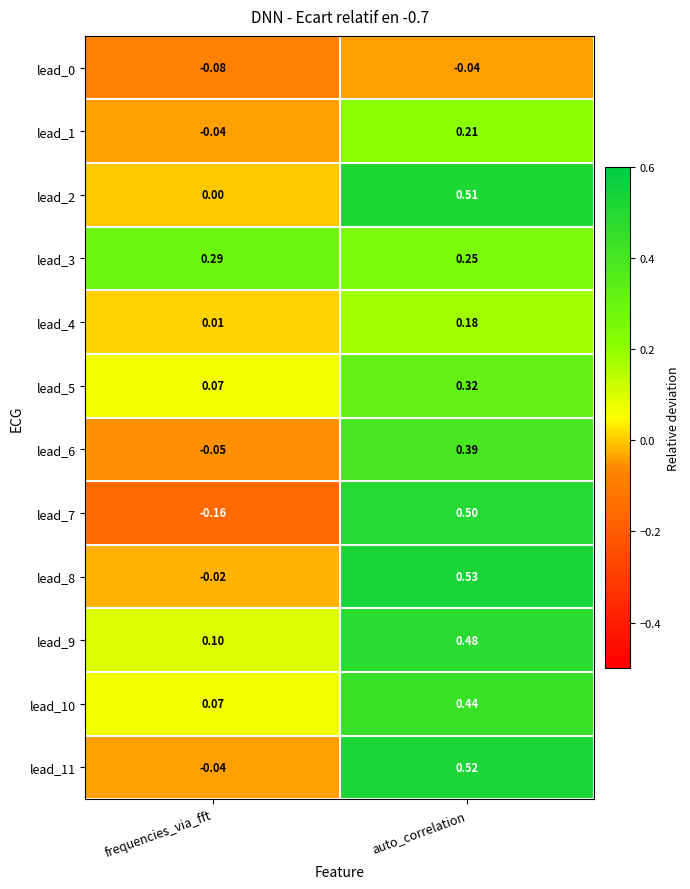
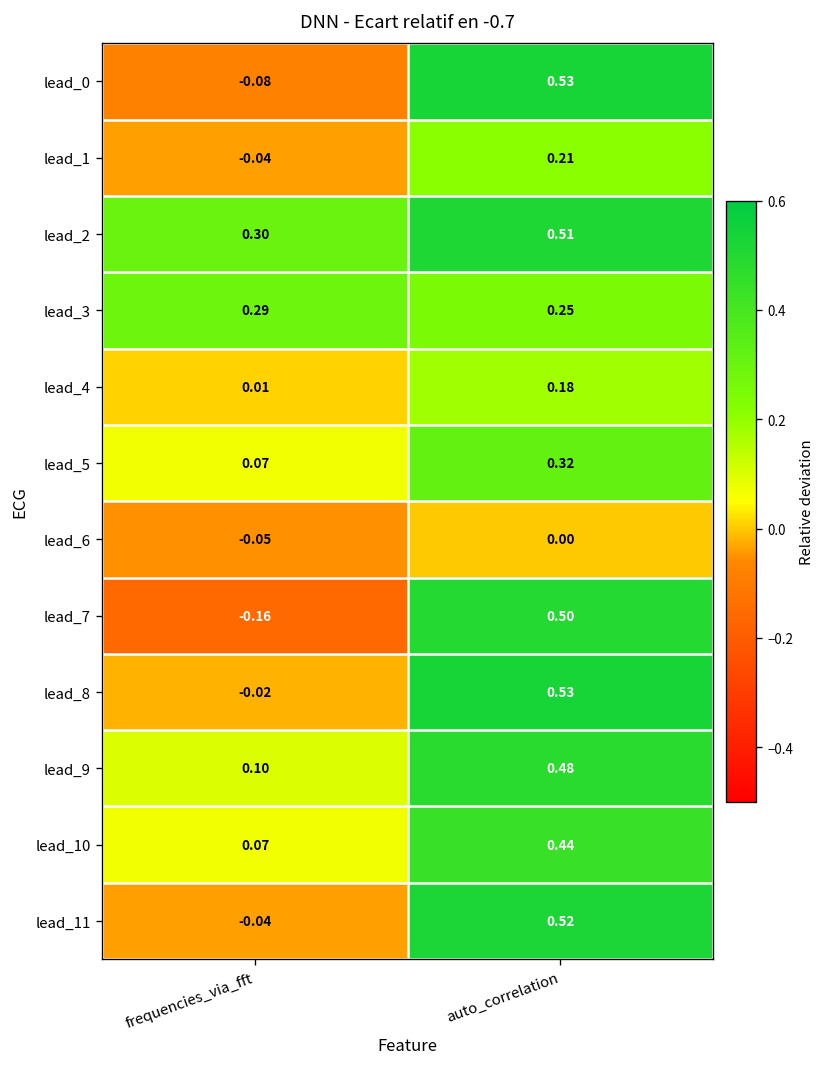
  {
    "lead_0": {
      "frequencies_via_fft": -0.08,
-     "auto_correlation": -0.04
+     "auto_correlation": 0.53
    },
    "lead_1": {
      "frequencies_via_fft": -0.04,
      "auto_correlation": 0.21
    },
    "lead_2": {
-     "frequencies_via_fft": 0.00,
+     "frequencies_via_fft": 0.30,
      "auto_correlation": 0.51
    },
    "lead_3": {
      "frequencies_via_fft": 0.29,
      "auto_correlation": 0.25
    },
    "lead_4": {
      "frequencies_via_fft": 0.01,
      "auto_correlation": 0.18
    },
    "lead_5": {
      "frequencies_via_fft": 0.07,
      "auto_correlation": 0.32
    },
    "lead_6": {
      "frequencies_via_fft": -0.05,
-     "auto_correlation": 0.39
+     "auto_correlation": 0.00
    },
    "lead_7": {
      "frequencies_via_fft": -0.16,
      "auto_correlation": 0.50
    },
    "lead_8": {
      "frequencies_via_fft": -0.02,
      "auto_correlation": 0.53
    },
    "lead_9": {
      "frequencies_via_fft": 0.10,
      "auto_correlation": 0.48
    },
    "lead_10": {
      "frequencies_via_fft": 0.07,
      "auto_correlation": 0.44
    },
    "lead_11": {
      "frequencies_via_fft": -0.04,
      "auto_correlation": 0.52
    }
  }
